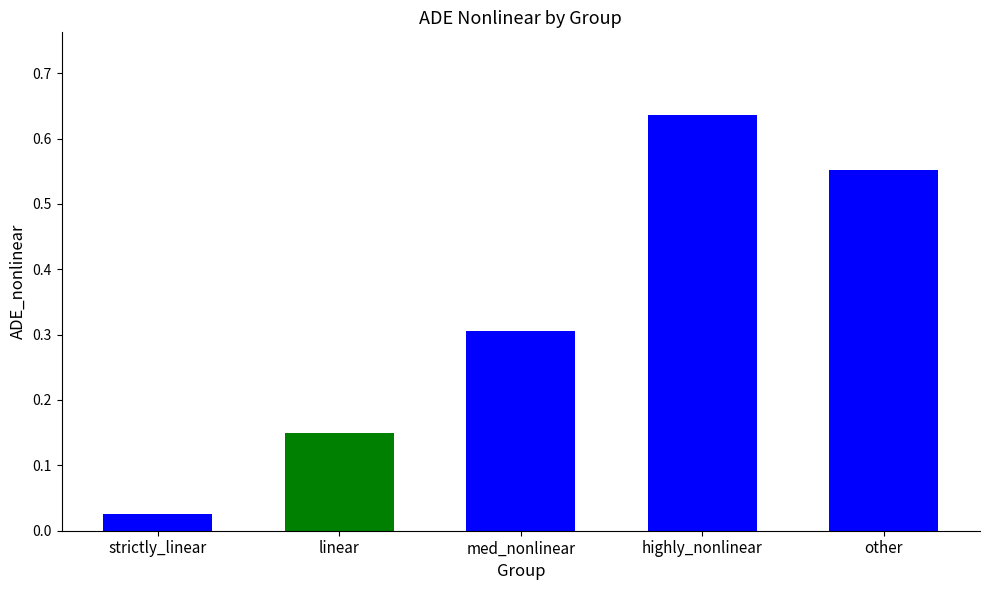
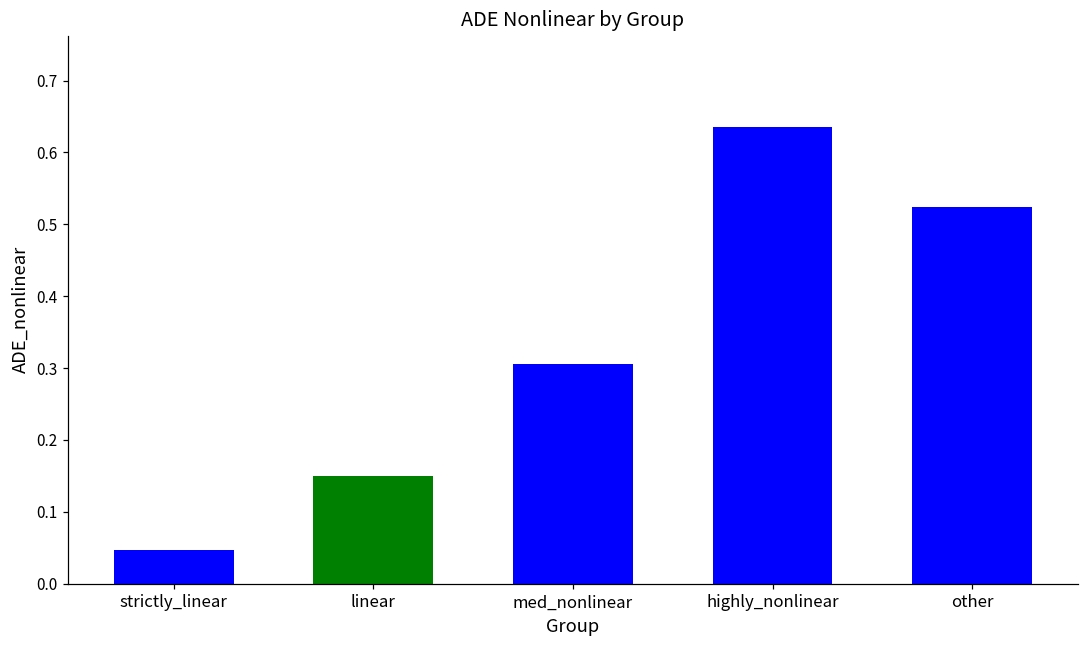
  {
-   "strictly_linear": 0.03,
+   "strictly_linear": 0.05,
    "linear": 0.15,
    "med_nonlinear": 0.31,
    "highly_nonlinear": 0.64,
-   "other": 0.55
+   "other": 0.52
  }
